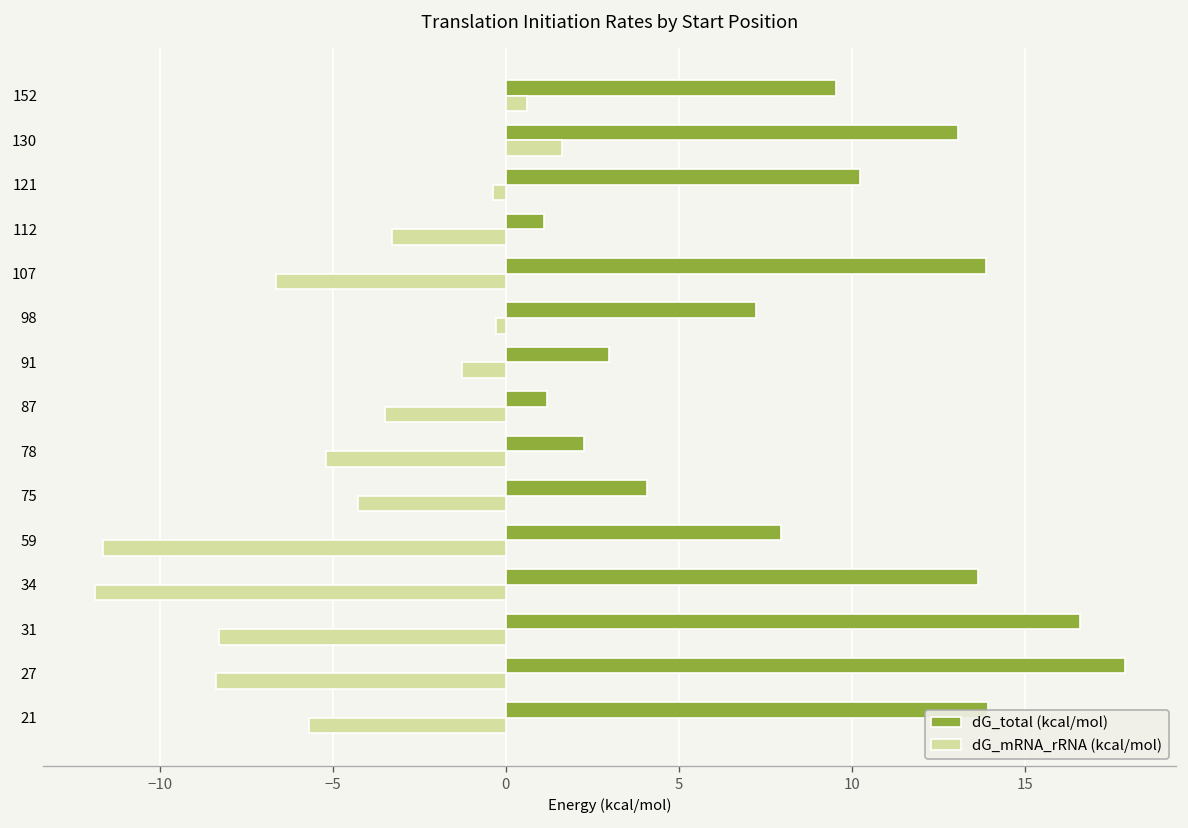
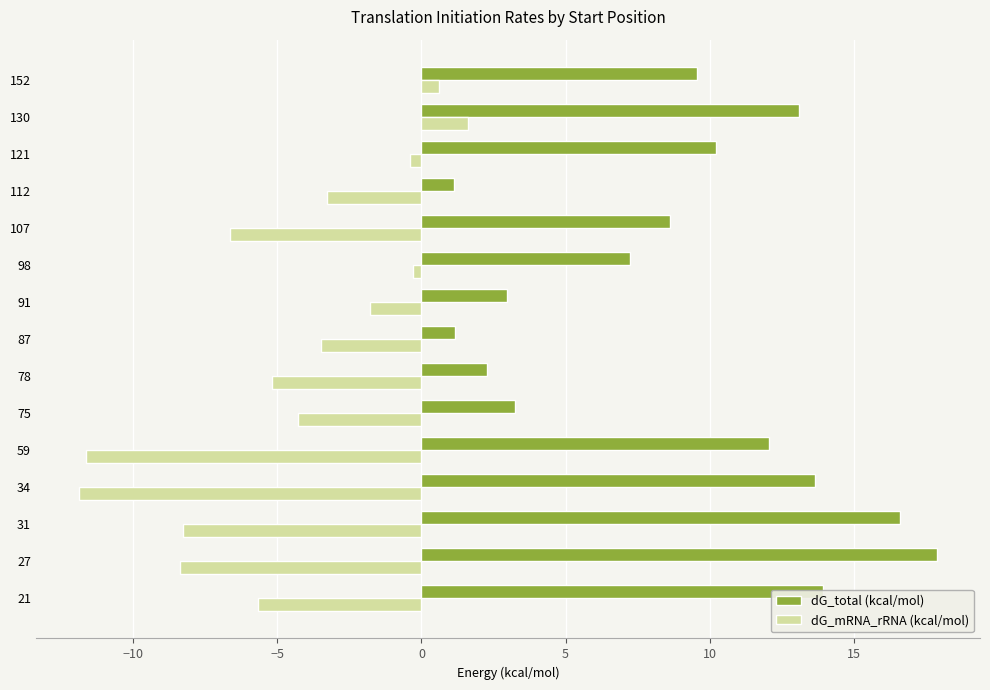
  {
    "dG_total (kcal/mol)": {
      "152": 9.6,
      "130": 13.1,
      "121": 10.2,
      "112": 1.1,
-     "107": 13.9,
+     "107": 8.6,
      "98": 7.2,
      "91": 3.0,
      "87": 1.2,
      "78": 2.3,
-     "75": 4.1,
-     "59": 8.0,
+     "75": 3.2,
+     "59": 12.0,
      "34": 13.7,
      "31": 16.6,
      "27": 17.9
    },
    "dG_mRNA_rRNA (kcal/mol)": {
      "152": 0.6,
      "130": 1.6,
      "121": -0.4,
      "112": -3.3,
      "107": -6.7,
      "98": -0.3,
-     "91": -1.3,
+     "91": -1.8,
      "87": -3.5,
      "78": -5.2,
      "75": -4.3,
      "59": -11.6,
      "34": -11.9,
      "31": -8.3,
      "27": -8.4,
      "21": -5.7
    }
  }
